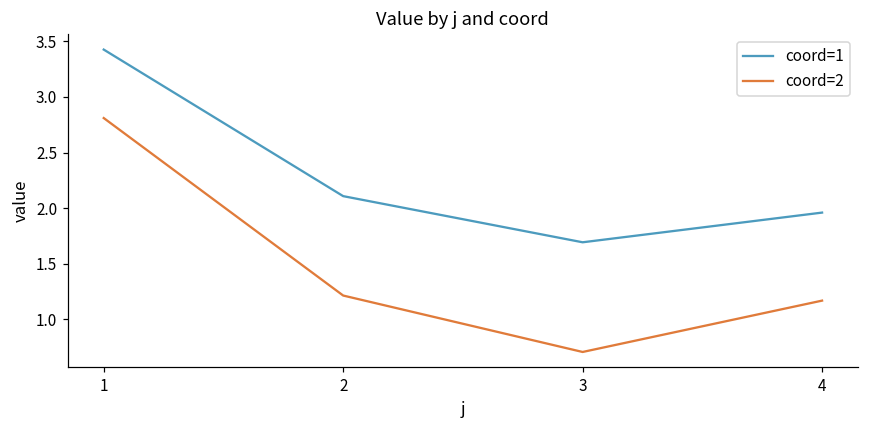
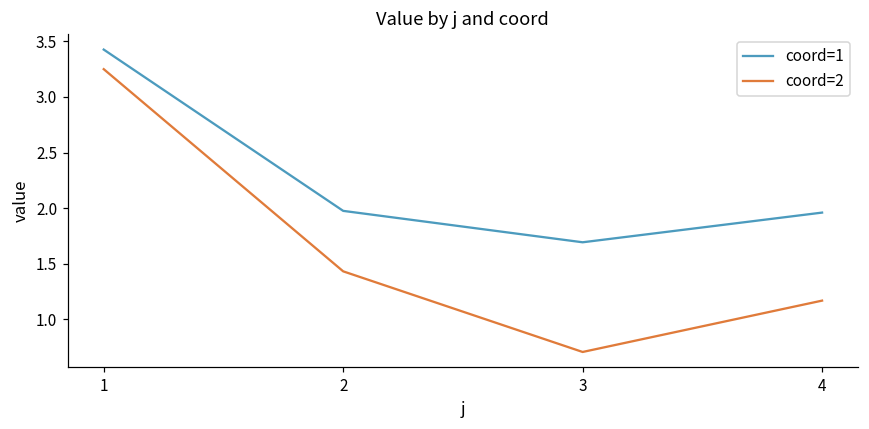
  {
    "coord=1": {
      "1": 3.43,
-     "2": 2.11,
+     "2": 1.98,
      "3": 1.69,
      "4": 1.96
    },
    "coord=2": {
-     "1": 2.81,
-     "2": 1.21,
+     "1": 3.25,
+     "2": 1.43,
      "3": 0.71,
      "4": 1.17
    }
  }
